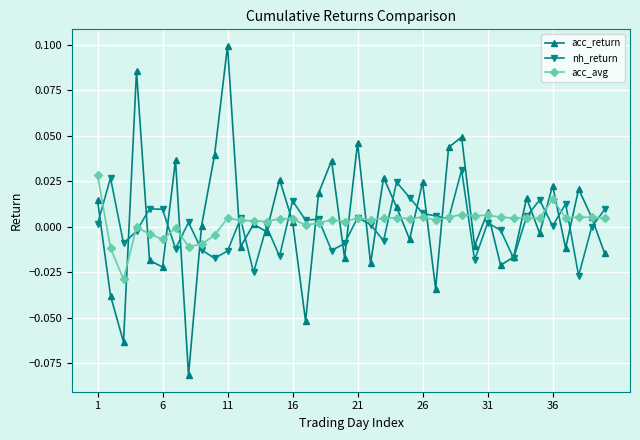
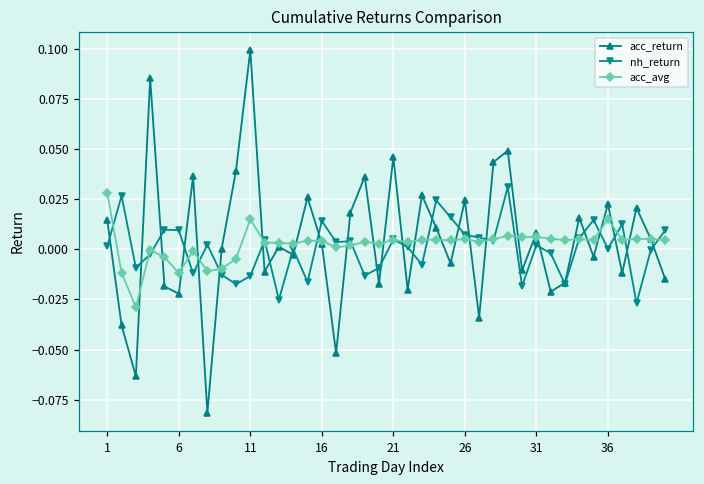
  {
    "acc_avg": {
      "1": 0.028,
-     "6": -0.007,
-     "11": 0.005,
+     "6": -0.012,
+     "11": 0.015,
      "16": 0.004,
      "26": 0.005,
      "31": 0.006,
      "36": 0.015
    }
  }
